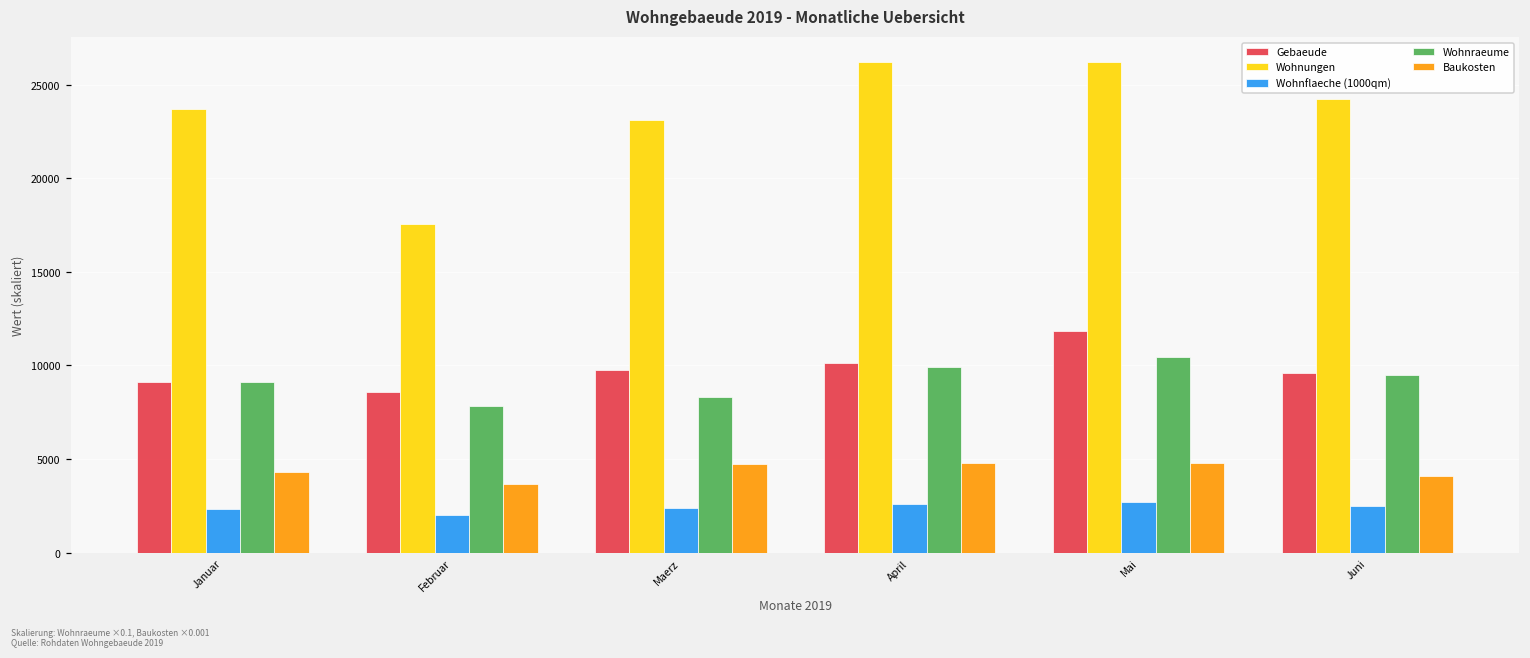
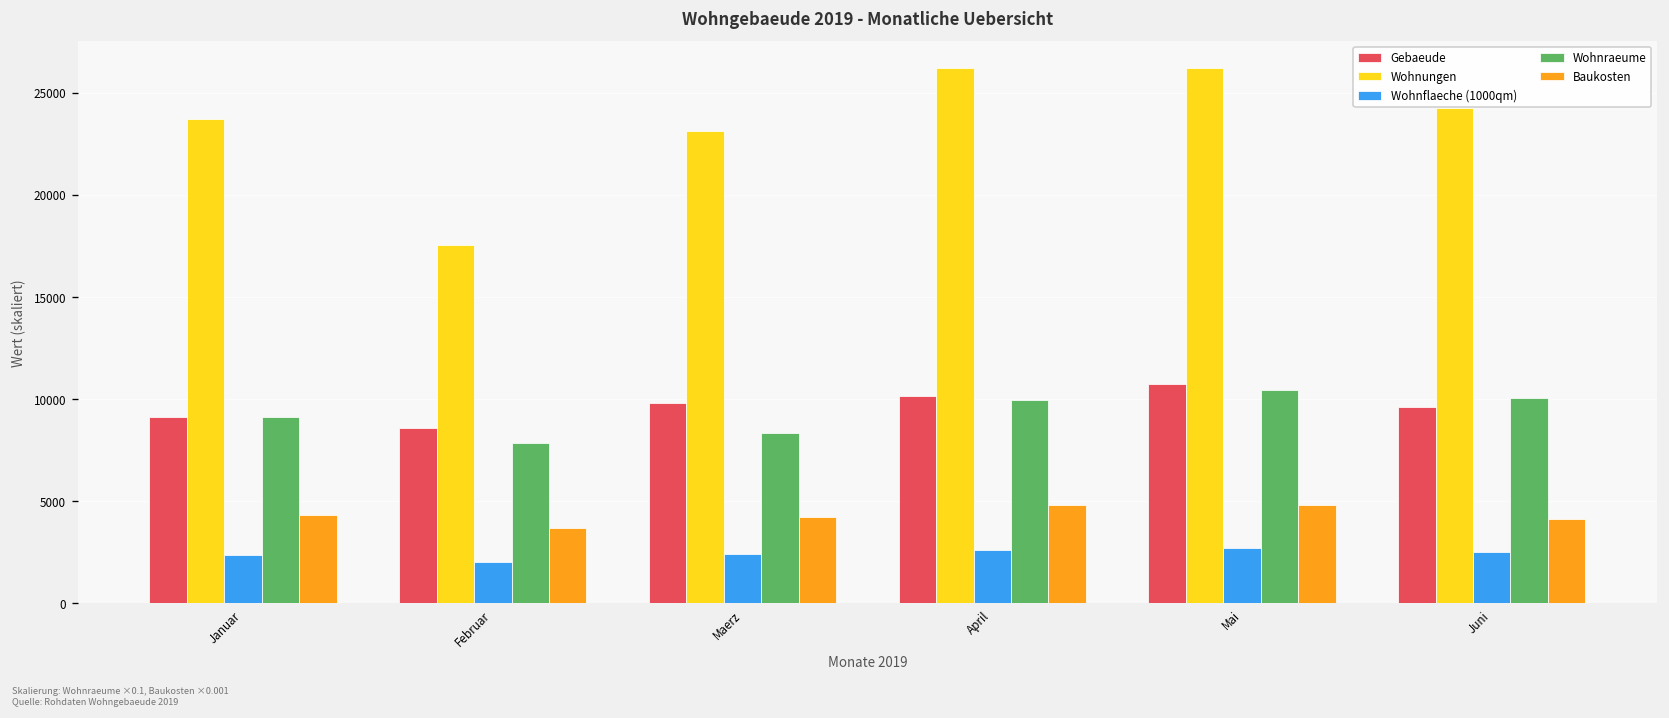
  {
    "Gebaeude": {
      "Januar": 9100,
      "Februar": 8600,
      "Maerz": 9800,
      "April": 10100,
-     "Mai": 11900,
+     "Mai": 10700,
      "Juni": 9600
    },
    "Wohnungen": {
      "Januar": 23700,
      "Februar": 17500,
      "Maerz": 23100,
      "April": 26200,
      "Mai": 26200,
      "Juni": 24200
    },
    "Wohnflaeche (1000qm)": {
      "Januar": 2400,
      "Februar": 2000,
      "Maerz": 2400,
      "April": 2600,
      "Mai": 2700,
      "Juni": 2500
    },
    "Wohnraeume": {
      "Januar": 9100,
      "Februar": 7800,
      "Maerz": 8300,
      "April": 9900,
      "Mai": 10400,
-     "Juni": 9500
+     "Juni": 10100
    },
    "Baukosten": {
      "Januar": 4300,
      "Februar": 3700,
-     "Maerz": 4700,
+     "Maerz": 4200,
      "April": 4800,
      "Mai": 4800,
      "Juni": 4100
    }
  }
